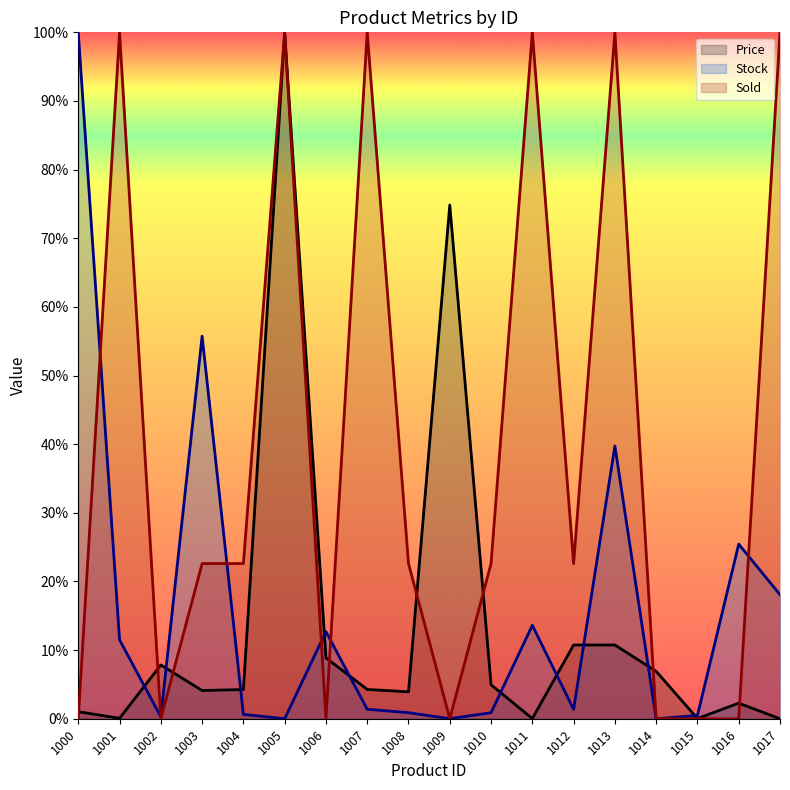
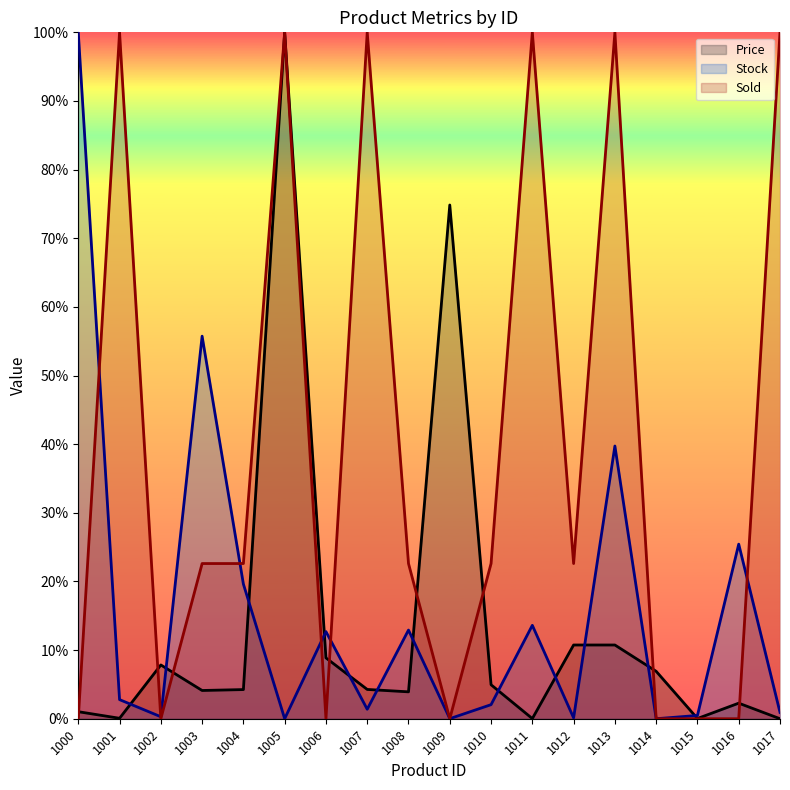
  {
    "Stock": {
      "1000": "100%",
-     "1001": "11%",
+     "1001": "3%",
      "1003": "56%",
-     "1004": "1%",
+     "1004": "20%",
      "1005": "0%",
      "1006": "13%",
      "1007": "1%",
-     "1008": "1%",
-     "1010": "1%",
+     "1008": "13%",
+     "1010": "2%",
      "1011": "14%",
-     "1012": "1%",
+     "1012": "0%",
      "1013": "40%",
      "1015": "0%",
      "1016": "25%",
-     "1017": "18%"
+     "1017": "1%"
    }
  }
